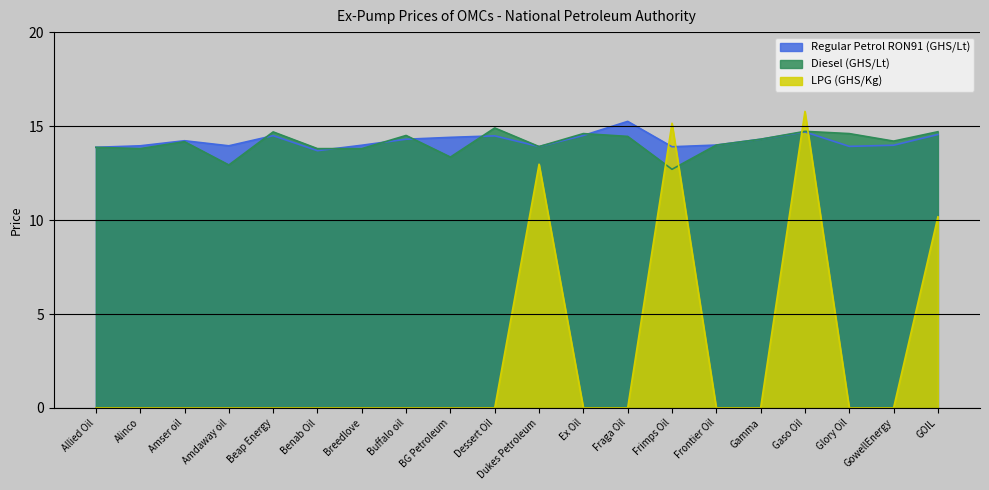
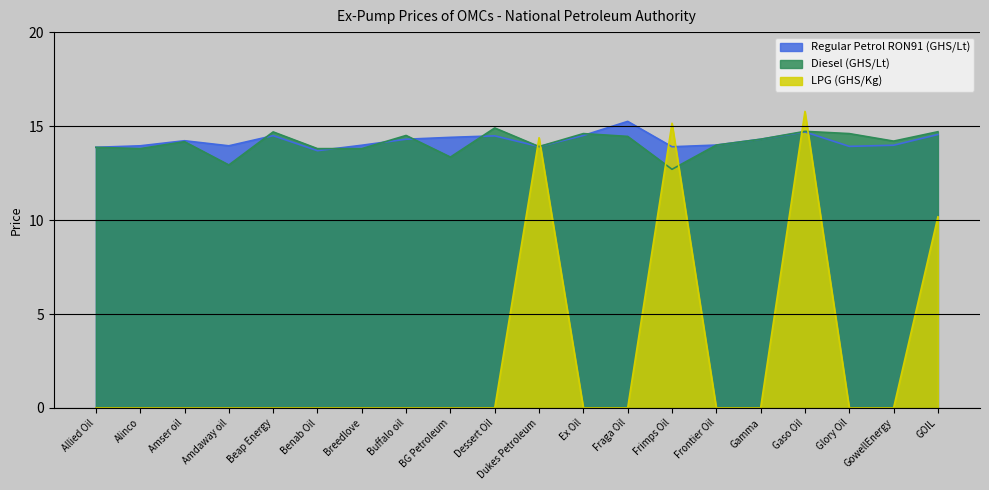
  {
    "Regular Petrol RON91 (GHS/Lt)": {
      "Alinco": 14.0,
      "Amdaway oil": 14.0,
      "Beap Energy": 14.5,
      "Breedlove": 14.0,
      "Buffalo oil": 14.3,
      "BG Petroleum": 14.4,
      "Dessert Oil": 14.5,
      "Fraga Oil": 15.3,
      "Frimps Oil": 13.9,
      "Glory Oil": 13.9,
      "GowellEnergy": 14.0,
      "GOIL": 14.6
    },
    "Diesel (GHS/Lt)": {
      "Alinco": 13.8,
      "Amdaway oil": 12.9,
      "Beap Energy": 14.7,
      "Breedlove": 13.8,
      "Buffalo oil": 14.5,
      "BG Petroleum": 13.4,
      "Dessert Oil": 14.9,
      "Fraga Oil": 14.5,
      "Frimps Oil": 12.7,
      "Glory Oil": 14.6,
      "GowellEnergy": 14.2,
      "GOIL": 14.7
    },
    "LPG (GHS/Kg)": {
      "Allied Oil": 0.0,
      "Alinco": 0.0,
      "Amser oil": 0.0,
      "Amdaway oil": 0.0,
      "Beap Energy": 0.0,
      "Benab Oil": 0.0,
      "Breedlove": 0.0,
      "Buffalo oil": 0.0,
      "BG Petroleum": 0.0,
      "Dessert Oil": 0.0,
-     "Dukes Petroleum": 13.0,
+     "Dukes Petroleum": 14.4,
      "Ex Oil": 0.0,
      "Fraga Oil": 0.0,
      "Frimps Oil": 15.2,
      "Frontier Oil": 0.0,
      "Gamma": 0.0,
      "Gaso Oil": 15.8,
      "Glory Oil": 0.0,
      "GowellEnergy": 0.0,
      "GOIL": 10.2
    }
  }
